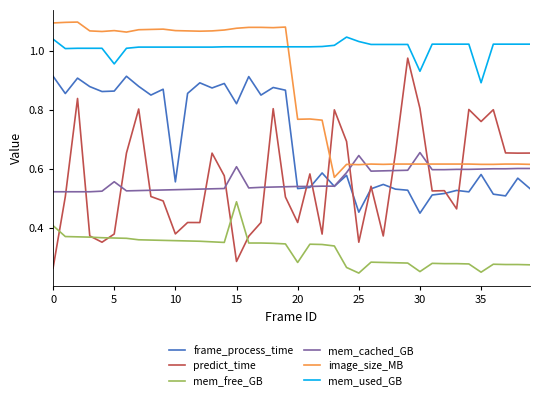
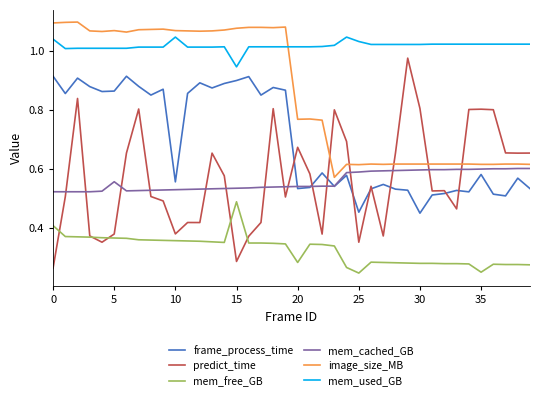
  {
    "frame_process_time": {
      "0": 0.91,
      "5": 0.86,
      "10": 0.56,
-     "15": 0.82,
+     "15": 0.90,
      "25": 0.45,
      "30": 0.45,
      "35": 0.58
    },
    "predict_time": {
      "0": 0.26,
      "5": 0.38,
      "10": 0.38,
      "15": 0.29,
-     "20": 0.42,
+     "20": 0.67,
      "25": 0.35,
      "30": 0.80,
-     "35": 0.76
+     "35": 0.80
    },
    "mem_free_GB": {
      "0": 0.41,
      "5": 0.37,
      "10": 0.36,
      "15": 0.49,
      "20": 0.28,
      "25": 0.25,
-     "30": 0.25,
+     "30": 0.28,
      "35": 0.25
    },
    "mem_cached_GB": {
      "0": 0.52,
      "5": 0.56,
      "10": 0.53,
-     "15": 0.61,
-     "25": 0.65,
-     "30": 0.66,
+     "15": 0.53,
+     "25": 0.59,
+     "30": 0.60,
      "35": 0.60
    },
    "image_size_MB": {
      "0": 1.10,
      "5": 1.07,
      "10": 1.07,
      "15": 1.08,
      "20": 0.77,
      "25": 0.61,
      "30": 0.62,
      "35": 0.62
    },
    "mem_used_GB": {
      "0": 1.04,
-     "5": 0.96,
-     "10": 1.01,
-     "15": 1.01,
+     "5": 1.01,
+     "10": 1.05,
+     "15": 0.95,
      "20": 1.01,
      "25": 1.03,
-     "30": 0.93,
-     "35": 0.89
+     "30": 1.02,
+     "35": 1.02
    }
  }
